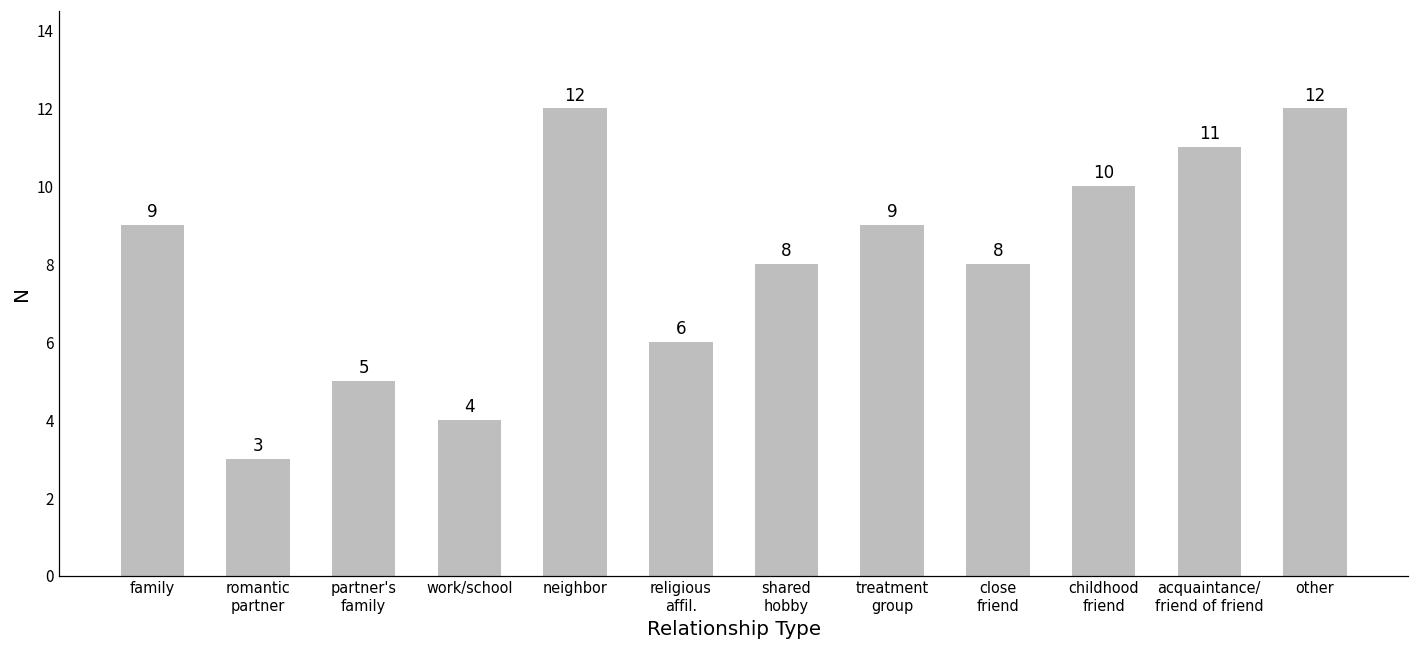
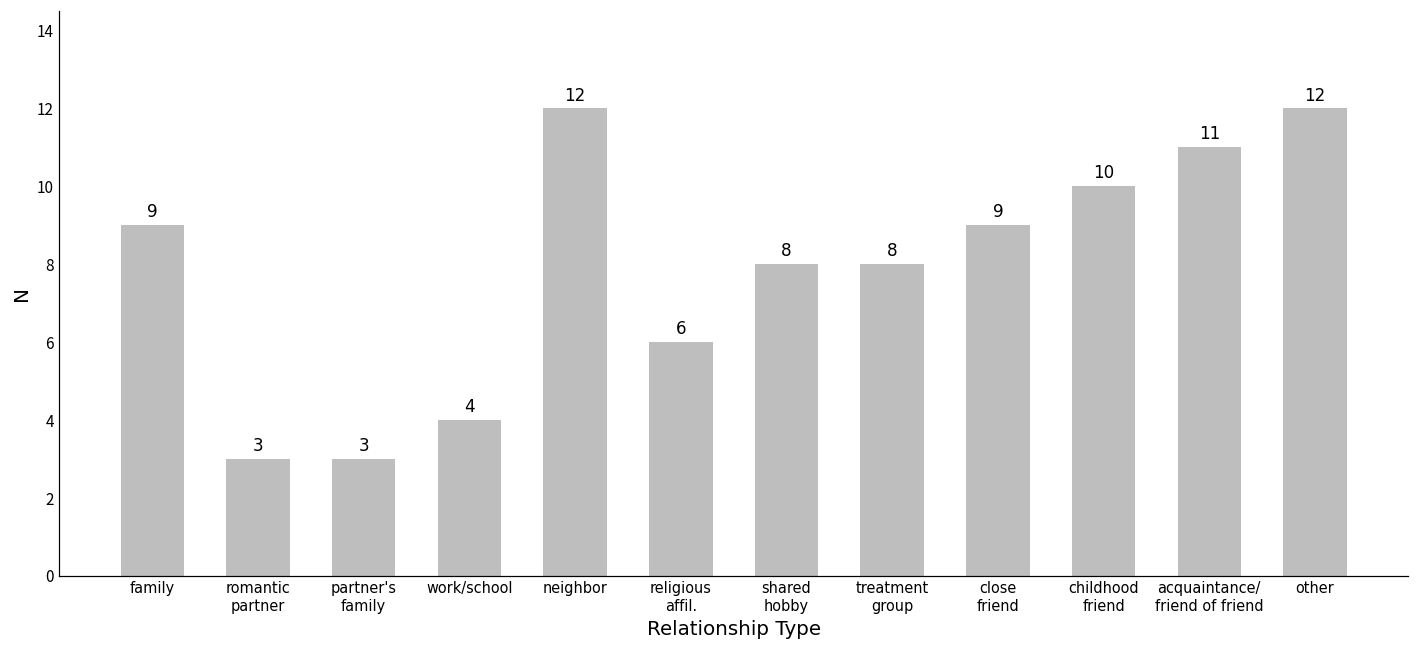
  {
    "family": 9,
    "romantic partner": 3,
-   "partner's family": 5,
+   "partner's family": 3,
    "work/school": 4,
    "neighbor": 12,
    "religious affil.": 6,
    "shared hobby": 8,
-   "treatment group": 9,
-   "close friend": 8,
+   "treatment group": 8,
+   "close friend": 9,
    "childhood friend": 10,
    "acquaintance/ friend of friend": 11,
    "other": 12
  }
